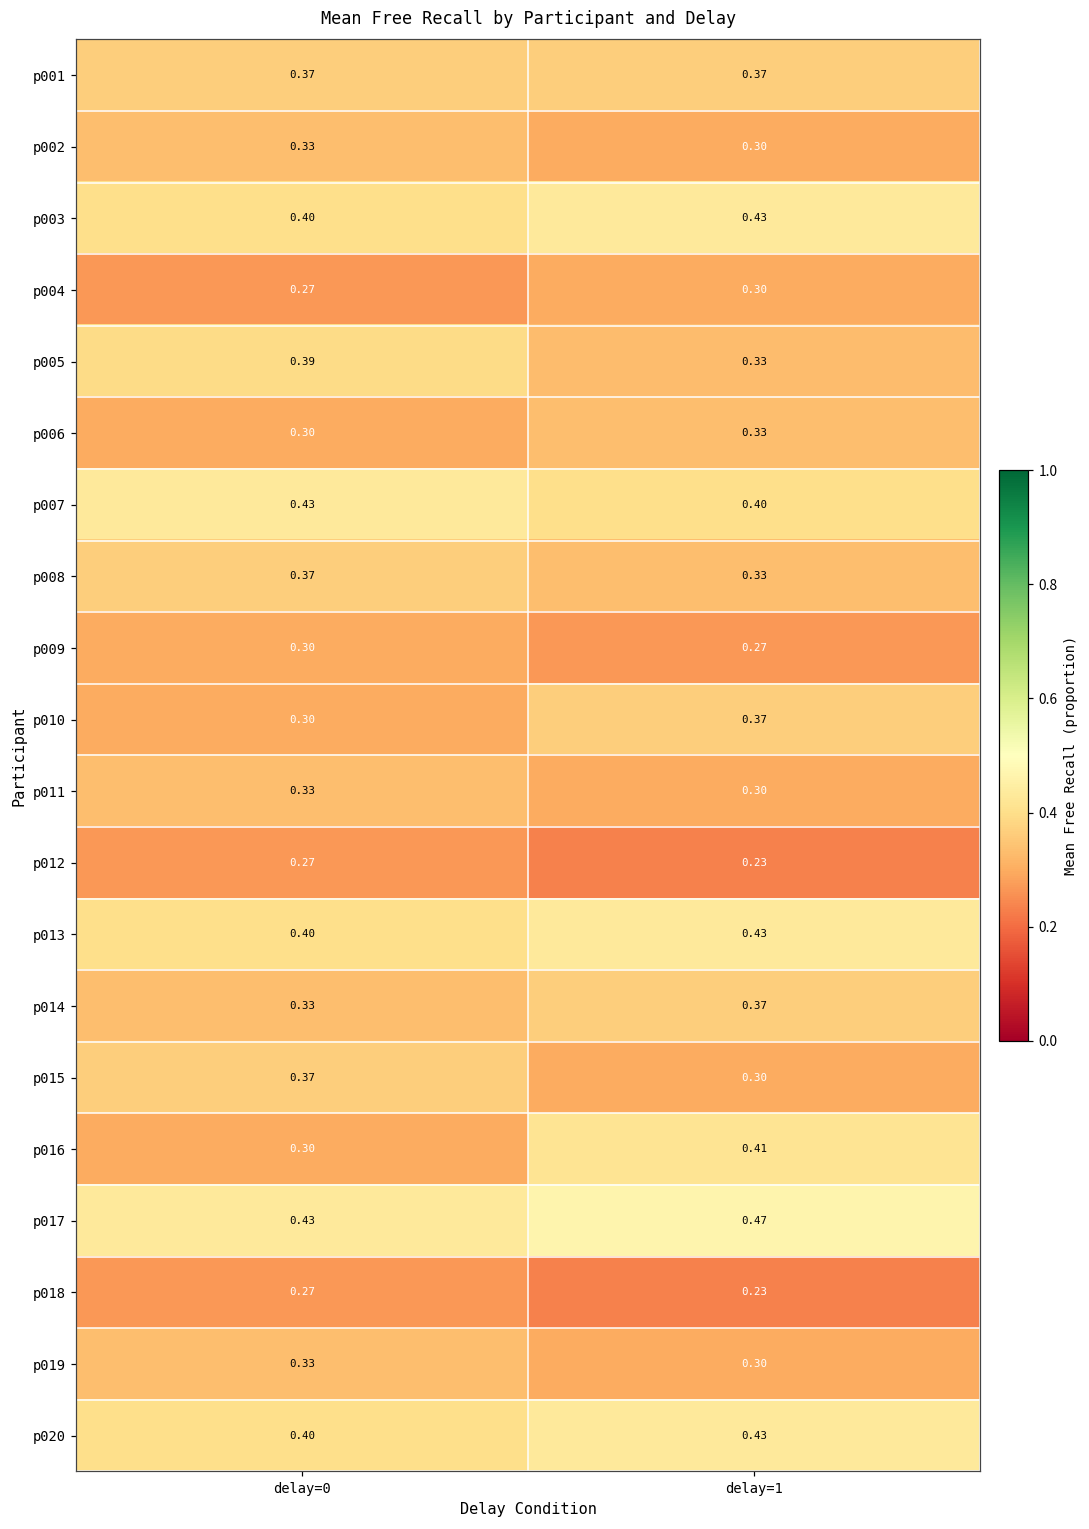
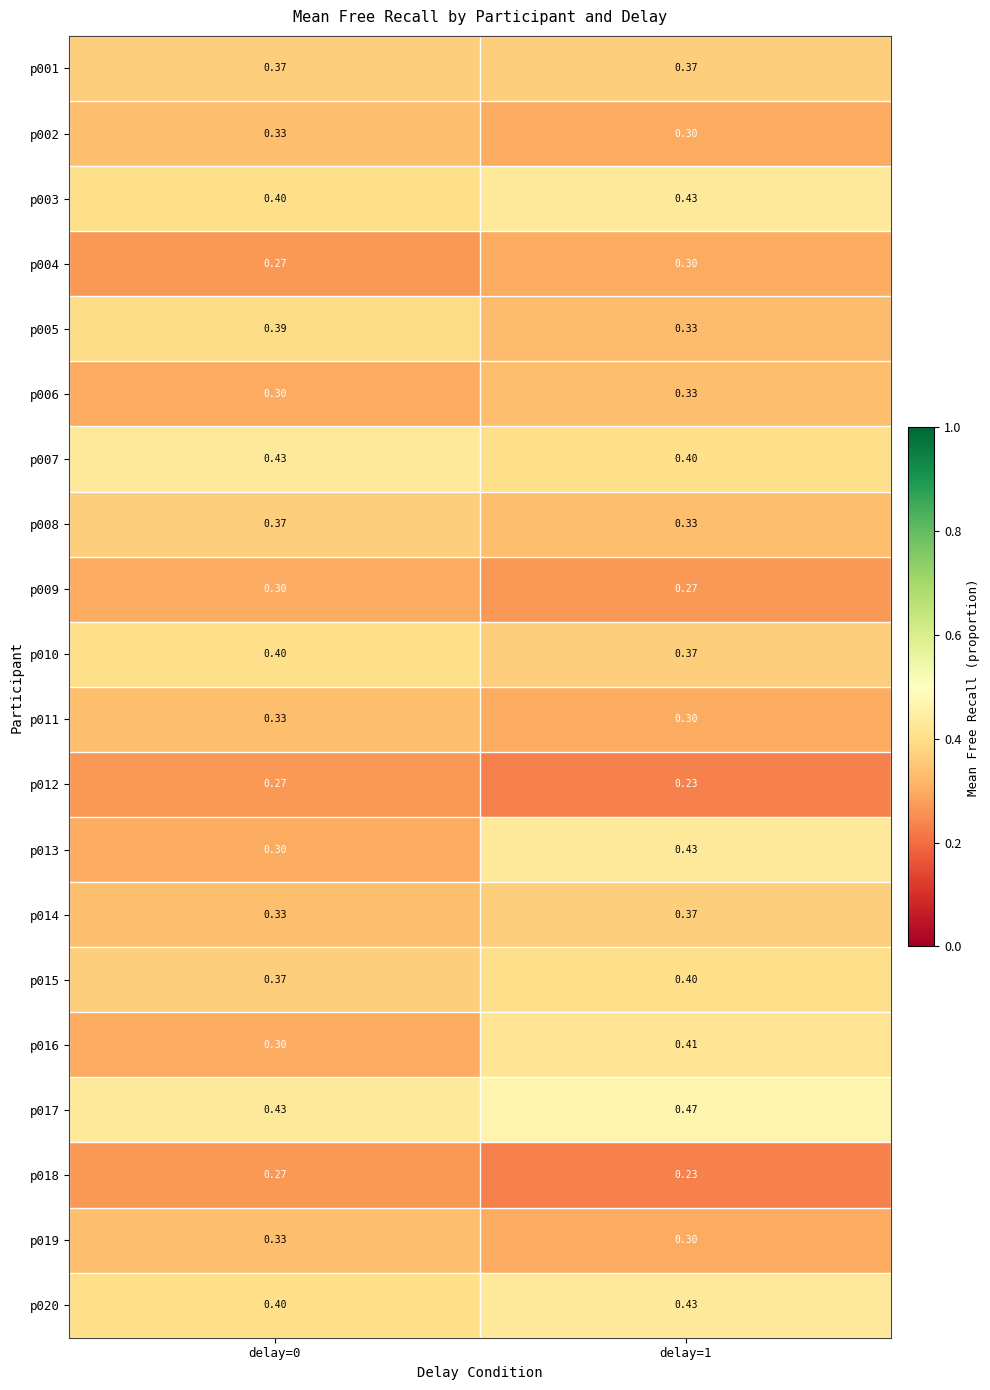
  {
    "p001": {
      "delay=0": 0.37,
      "delay=1": 0.37
    },
    "p002": {
      "delay=0": 0.33,
      "delay=1": 0.30
    },
    "p003": {
      "delay=0": 0.40,
      "delay=1": 0.43
    },
    "p004": {
      "delay=0": 0.27,
      "delay=1": 0.30
    },
    "p005": {
      "delay=0": 0.39,
      "delay=1": 0.33
    },
    "p006": {
      "delay=0": 0.30,
      "delay=1": 0.33
    },
    "p007": {
      "delay=0": 0.43,
      "delay=1": 0.40
    },
    "p008": {
      "delay=0": 0.37,
      "delay=1": 0.33
    },
    "p009": {
      "delay=0": 0.30,
      "delay=1": 0.27
    },
    "p010": {
-     "delay=0": 0.30,
+     "delay=0": 0.40,
      "delay=1": 0.37
    },
    "p011": {
      "delay=0": 0.33,
      "delay=1": 0.30
    },
    "p012": {
      "delay=0": 0.27,
      "delay=1": 0.23
    },
    "p013": {
-     "delay=0": 0.40,
+     "delay=0": 0.30,
      "delay=1": 0.43
    },
    "p014": {
      "delay=0": 0.33,
      "delay=1": 0.37
    },
    "p015": {
      "delay=0": 0.37,
-     "delay=1": 0.30
+     "delay=1": 0.40
    },
    "p016": {
      "delay=0": 0.30,
      "delay=1": 0.41
    },
    "p017": {
      "delay=0": 0.43,
      "delay=1": 0.47
    },
    "p018": {
      "delay=0": 0.27,
      "delay=1": 0.23
    },
    "p019": {
      "delay=0": 0.33,
      "delay=1": 0.30
    },
    "p020": {
      "delay=0": 0.40,
      "delay=1": 0.43
    }
  }
